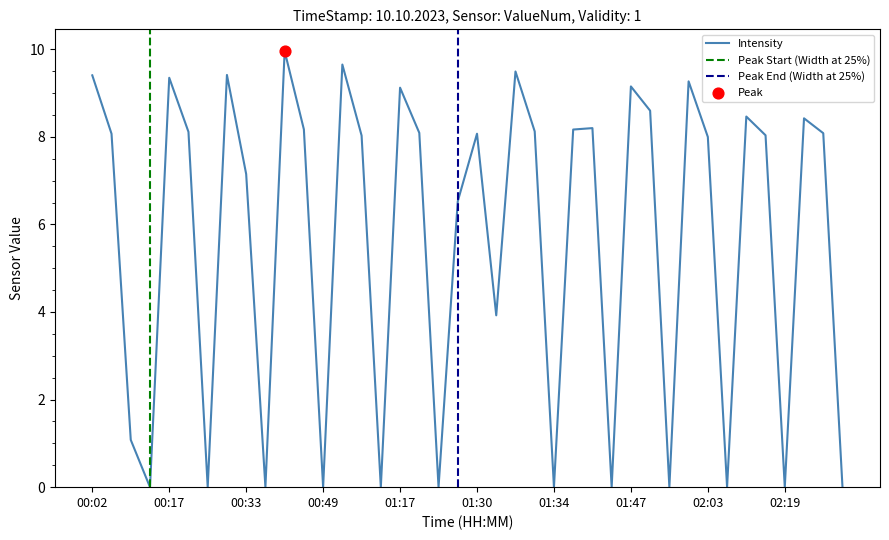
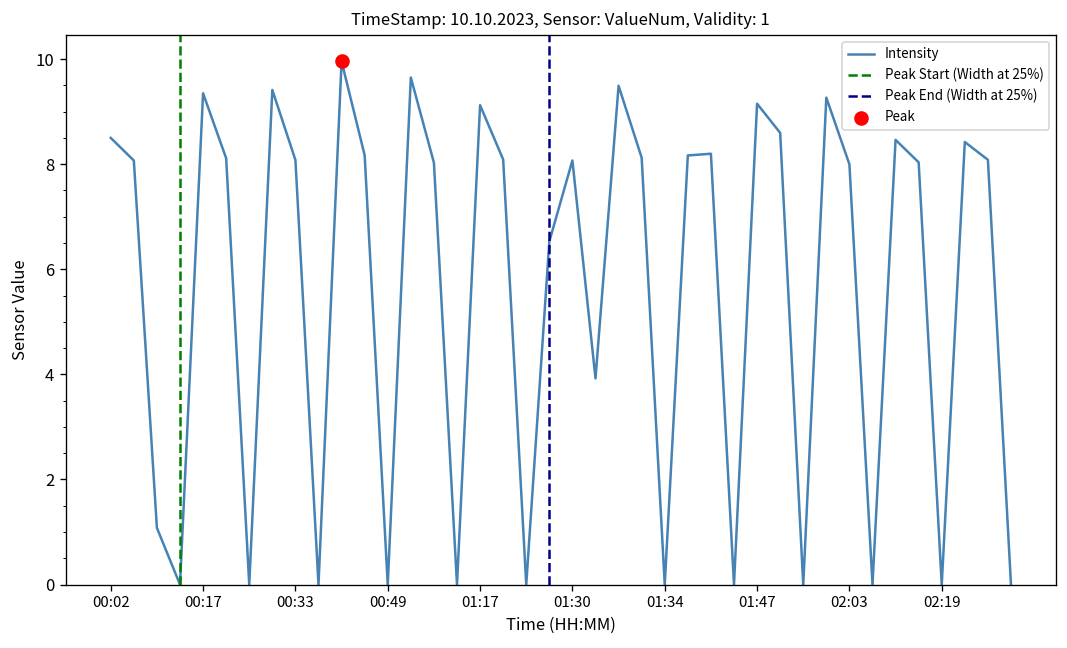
  {
    "Intensity": {
-     "00:02": 9.4,
+     "00:02": 8.5,
      "00:17": 9.3,
-     "00:33": 7.1,
+     "00:33": 8.1,
      "00:49": 0.0,
      "01:17": 9.1,
      "01:30": 8.1,
      "01:34": 0.0,
      "01:47": 9.2,
      "02:03": 8.0,
      "02:19": 0.0
    }
  }
